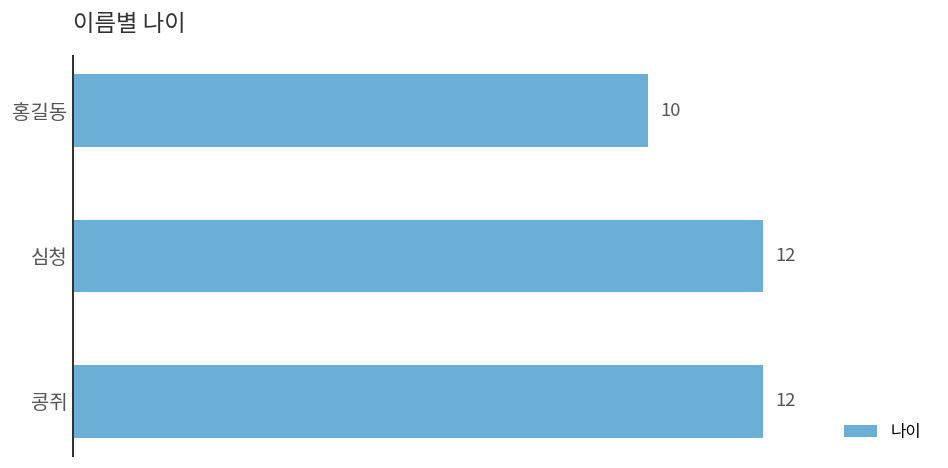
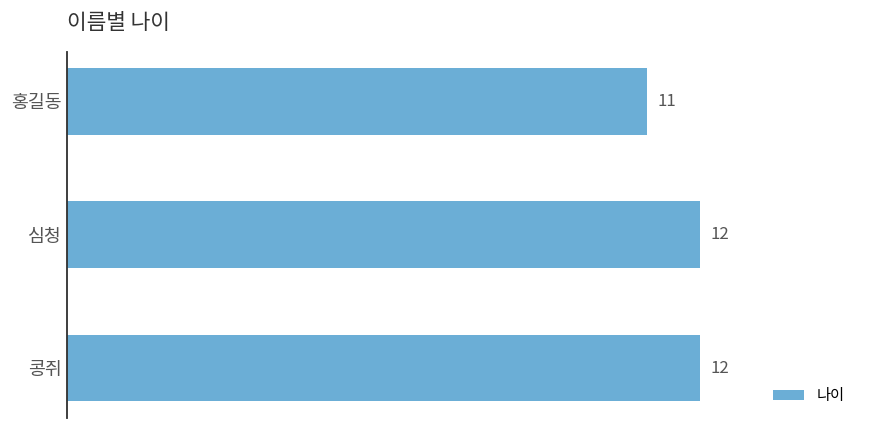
  {
-   "홍길동": 10,
+   "홍길동": 11,
    "심청": 12,
    "콩쥐": 12
  }
